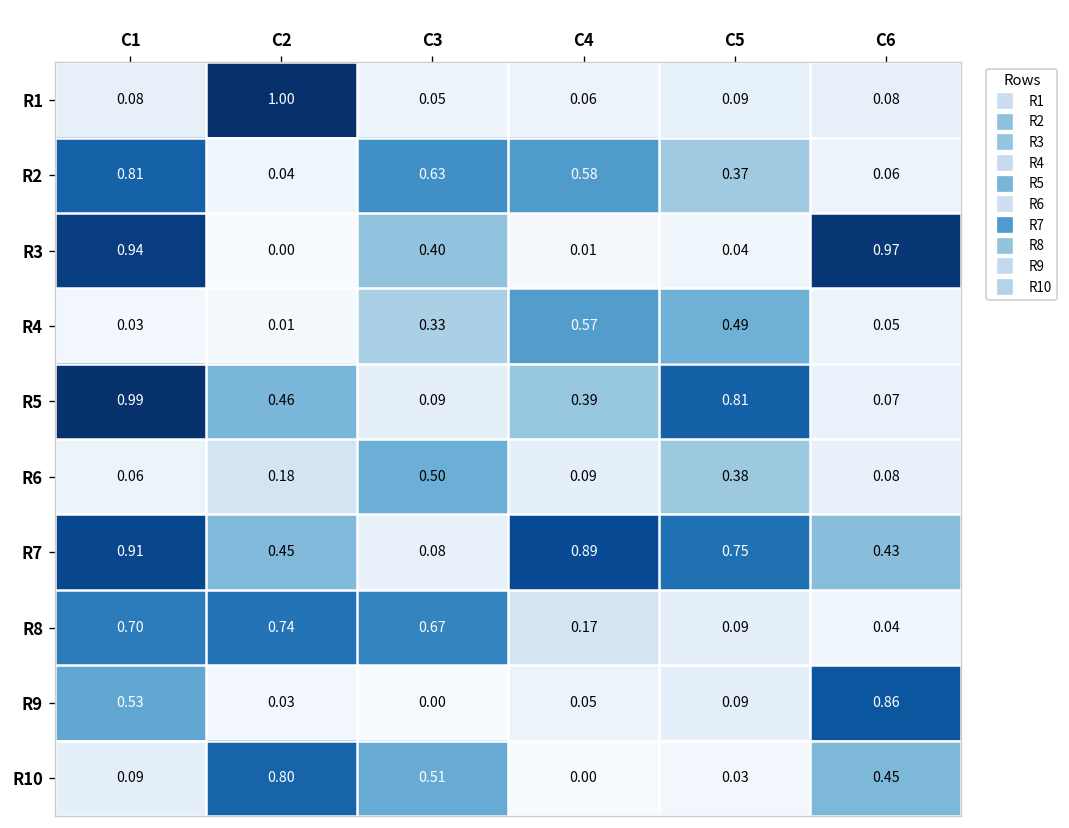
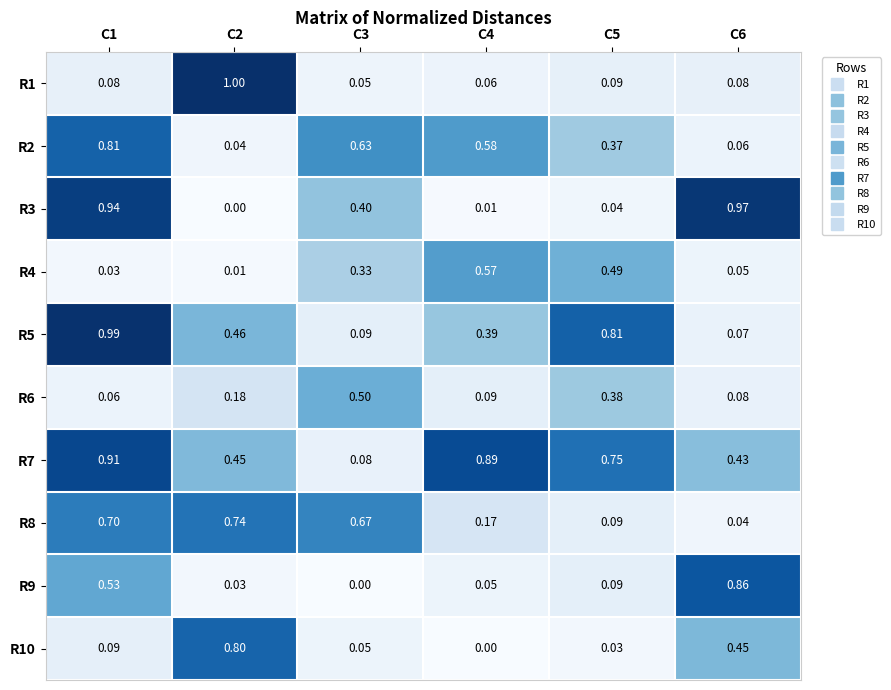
  {
    "R1": {
      "C1": 0.08,
      "C2": 1.00,
      "C3": 0.05,
      "C4": 0.06,
      "C5": 0.09,
      "C6": 0.08
    },
    "R2": {
      "C1": 0.81,
      "C2": 0.04,
      "C3": 0.63,
      "C4": 0.58,
      "C5": 0.37,
      "C6": 0.06
    },
    "R3": {
      "C1": 0.94,
      "C2": 0.00,
      "C3": 0.40,
      "C4": 0.01,
      "C5": 0.04,
      "C6": 0.97
    },
    "R4": {
      "C1": 0.03,
      "C2": 0.01,
      "C3": 0.33,
      "C4": 0.57,
      "C5": 0.49,
      "C6": 0.05
    },
    "R5": {
      "C1": 0.99,
      "C2": 0.46,
      "C3": 0.09,
      "C4": 0.39,
      "C5": 0.81,
      "C6": 0.07
    },
    "R6": {
      "C1": 0.06,
      "C2": 0.18,
      "C3": 0.50,
      "C4": 0.09,
      "C5": 0.38,
      "C6": 0.08
    },
    "R7": {
      "C1": 0.91,
      "C2": 0.45,
      "C3": 0.08,
      "C4": 0.89,
      "C5": 0.75,
      "C6": 0.43
    },
    "R8": {
      "C1": 0.70,
      "C2": 0.74,
      "C3": 0.67,
      "C4": 0.17,
      "C5": 0.09,
      "C6": 0.04
    },
    "R9": {
      "C1": 0.53,
      "C2": 0.03,
      "C3": 0.00,
      "C4": 0.05,
      "C5": 0.09,
      "C6": 0.86
    },
    "R10": {
      "C1": 0.09,
      "C2": 0.80,
-     "C3": 0.51,
+     "C3": 0.05,
      "C4": 0.00,
      "C5": 0.03,
      "C6": 0.45
    }
  }
